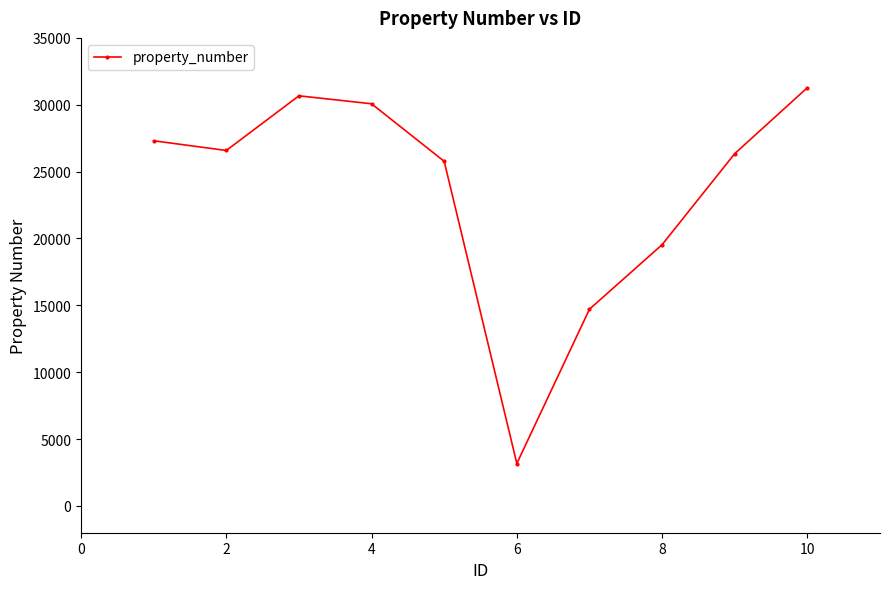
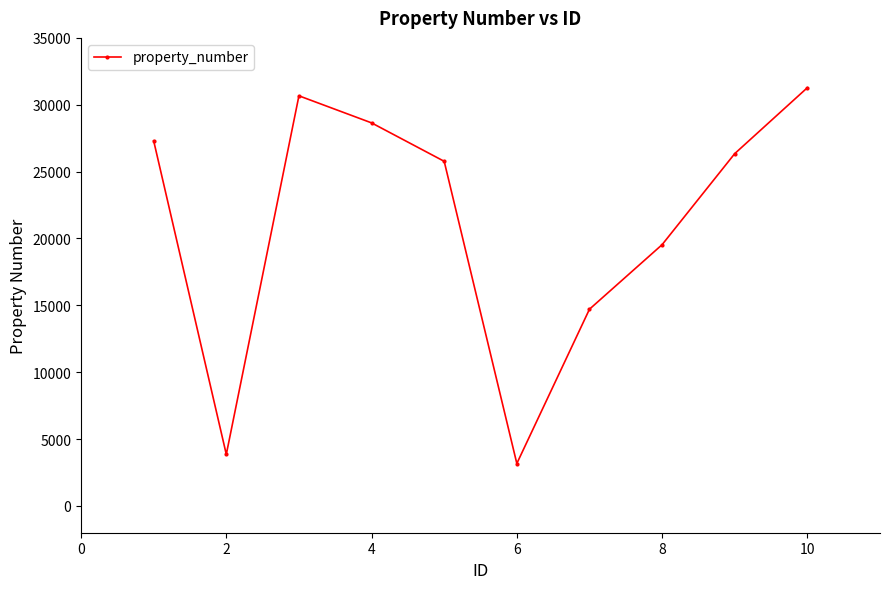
  {
-   "2": 26600,
-   "4": 30100,
+   "2": 3900,
+   "4": 28600,
    "6": 3200,
    "8": 19500,
    "10": 31300
  }
